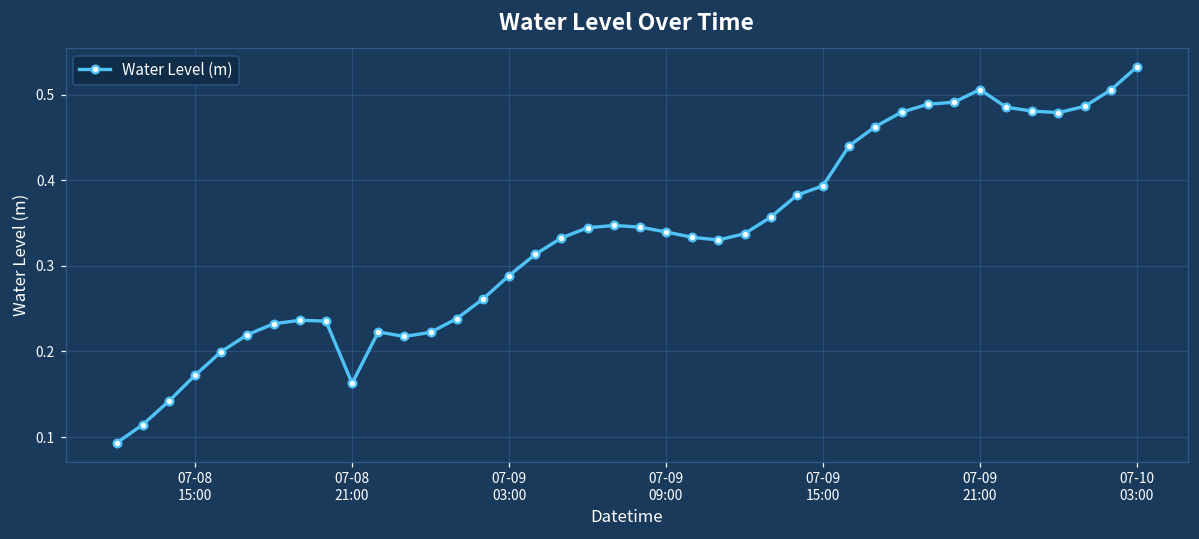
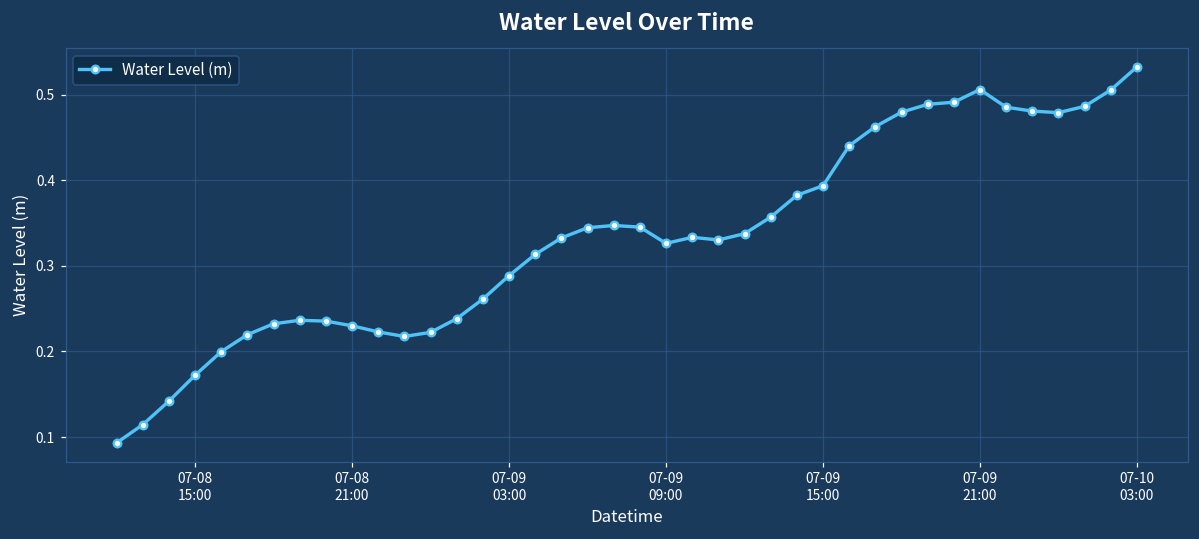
  {
    "07-08 15:00": 0.17,
-   "07-08 21:00": 0.16,
+   "07-08 21:00": 0.23,
    "07-09 03:00": 0.29,
-   "07-09 09:00": 0.34,
+   "07-09 09:00": 0.33,
    "07-09 15:00": 0.39,
    "07-09 21:00": 0.51,
    "07-10 03:00": 0.53
  }
